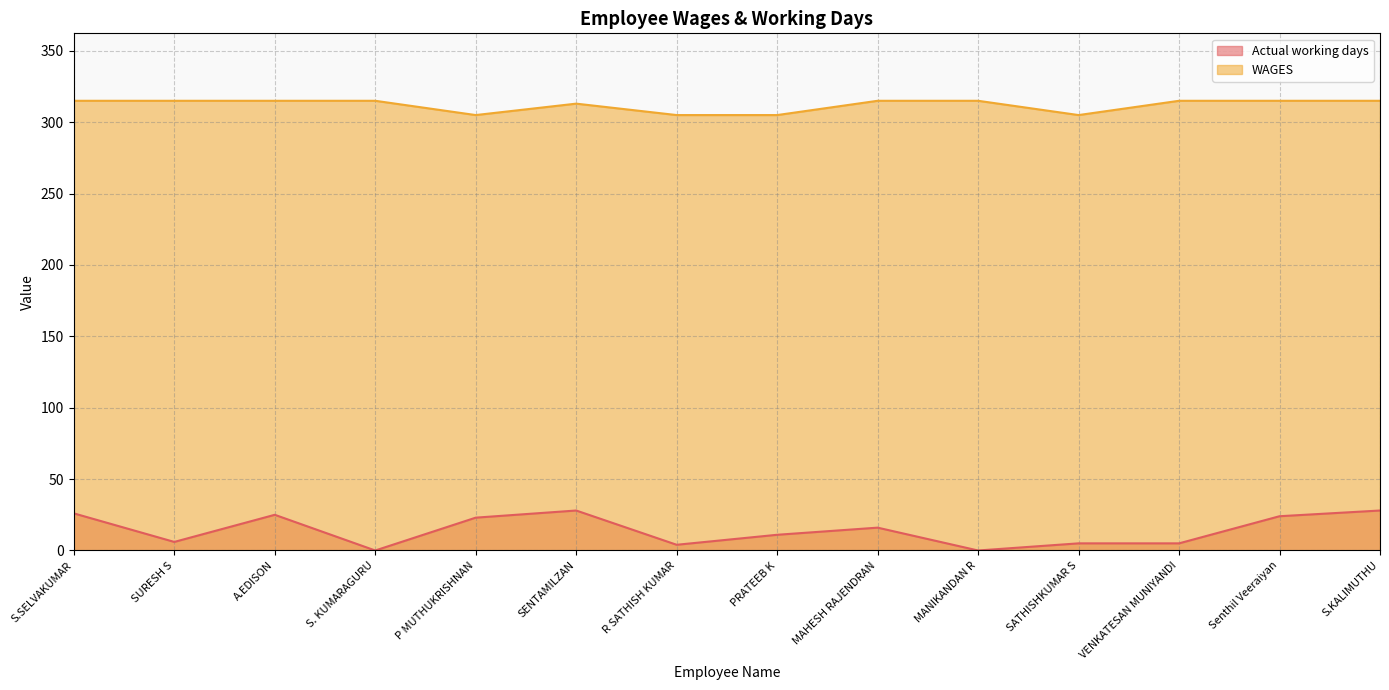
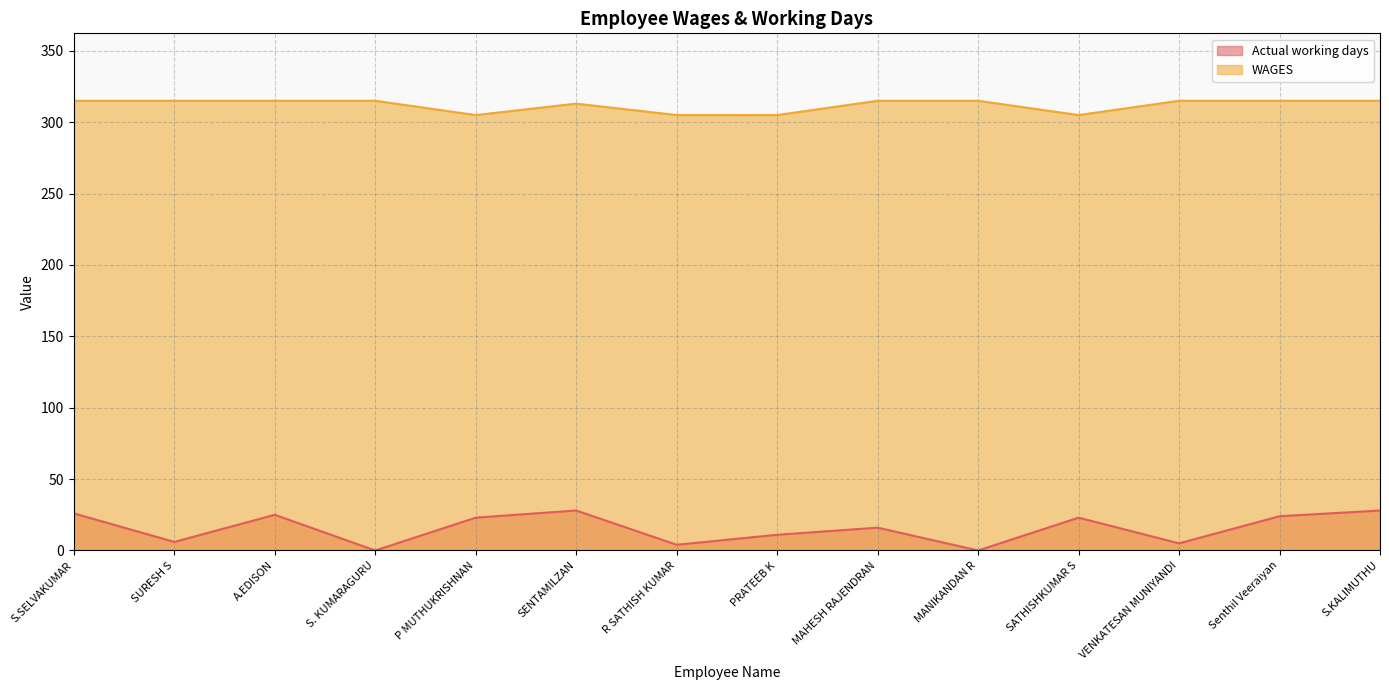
  {
    "Actual working days": {
      "S.SELVAKUMAR": 26,
      "SURESH S": 6,
      "A.EDISON": 25,
      "S. KUMARAGURU": 0,
      "P MUTHUKRISHNAN": 23,
      "SENTAMILZAN": 28,
      "R SATHISH KUMAR": 4,
      "PRATEEB K": 11,
      "MAHESH RAJENDRAN": 16,
      "MANIKANDAN R": 0,
-     "SATHISHKUMAR S": 5,
+     "SATHISHKUMAR S": 23,
      "VENKATESAN MUNIYANDI": 5,
      "Senthil Veeraiyan": 24,
      "S.KALIMUTHU": 28
    },
    "WAGES": {
      "S.SELVAKUMAR": 315,
      "SURESH S": 315,
      "A.EDISON": 315,
      "S. KUMARAGURU": 315,
      "P MUTHUKRISHNAN": 305,
      "SENTAMILZAN": 313,
      "R SATHISH KUMAR": 305,
      "PRATEEB K": 305,
      "MAHESH RAJENDRAN": 315,
      "MANIKANDAN R": 315,
      "SATHISHKUMAR S": 305,
      "VENKATESAN MUNIYANDI": 315,
      "Senthil Veeraiyan": 315,
      "S.KALIMUTHU": 315
    }
  }
